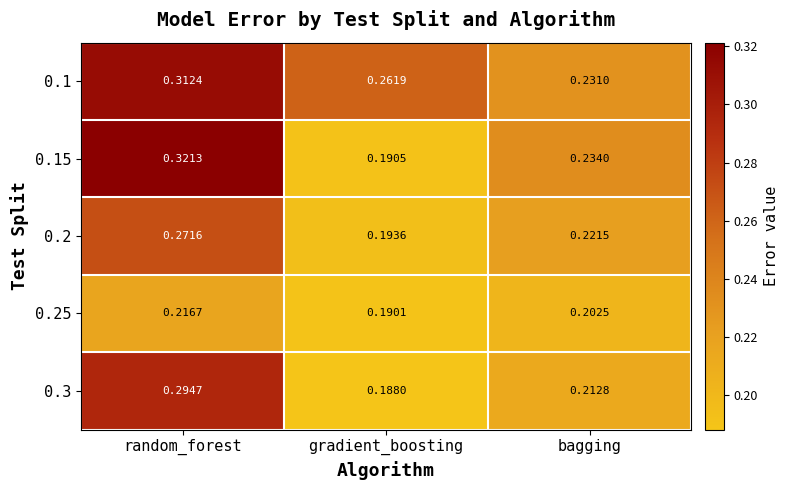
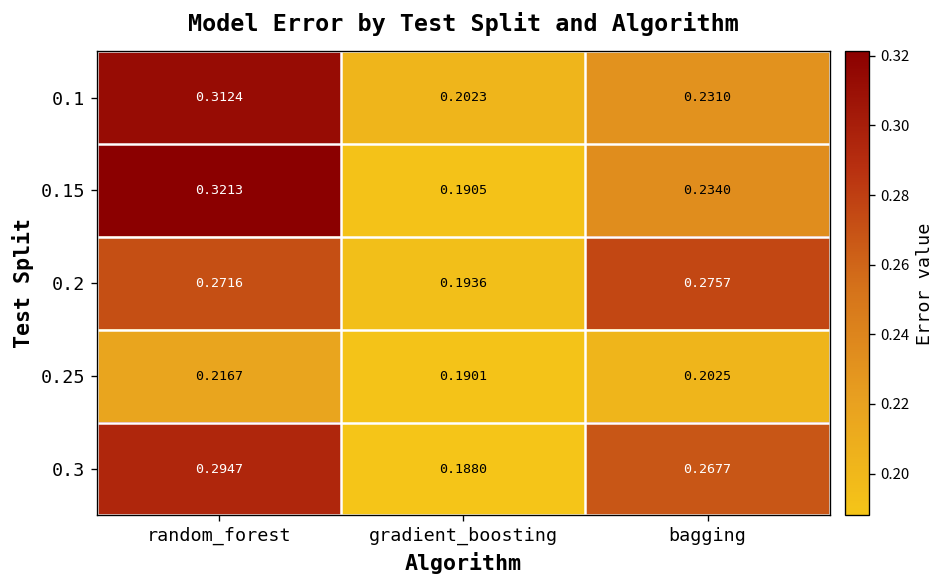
  {
    "0.1": {
      "random_forest": 0.3124,
-     "gradient_boosting": 0.2619,
+     "gradient_boosting": 0.2023,
      "bagging": 0.2310
    },
    "0.15": {
      "random_forest": 0.3213,
      "gradient_boosting": 0.1905,
      "bagging": 0.2340
    },
    "0.2": {
      "random_forest": 0.2716,
      "gradient_boosting": 0.1936,
-     "bagging": 0.2215
+     "bagging": 0.2757
    },
    "0.25": {
      "random_forest": 0.2167,
      "gradient_boosting": 0.1901,
      "bagging": 0.2025
    },
    "0.3": {
      "random_forest": 0.2947,
      "gradient_boosting": 0.1880,
-     "bagging": 0.2128
+     "bagging": 0.2677
    }
  }
